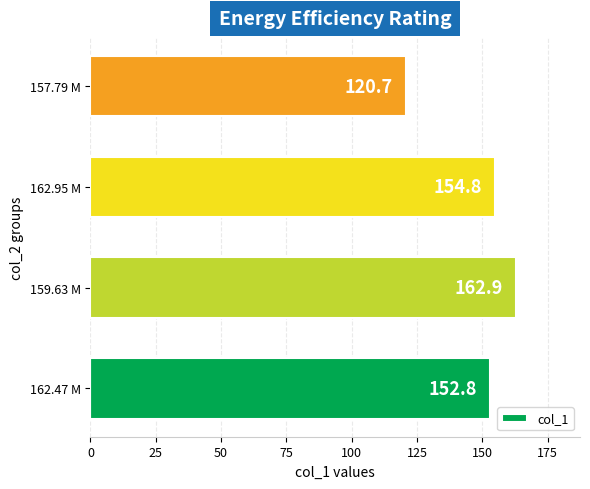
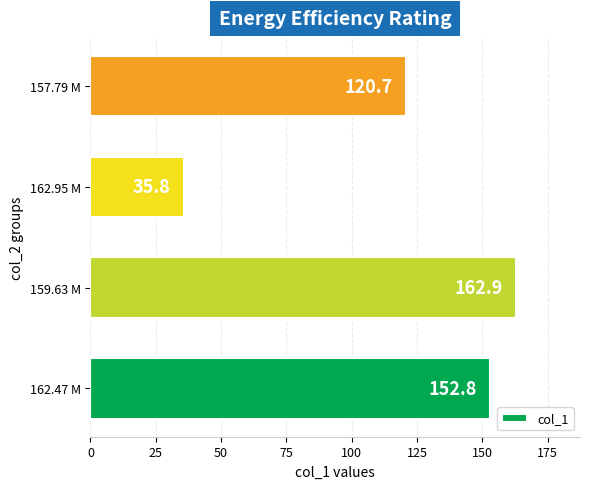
  {
    "157.79 M": 120.7,
-   "162.95 M": 154.8,
+   "162.95 M": 35.8,
    "159.63 M": 162.9
  }
